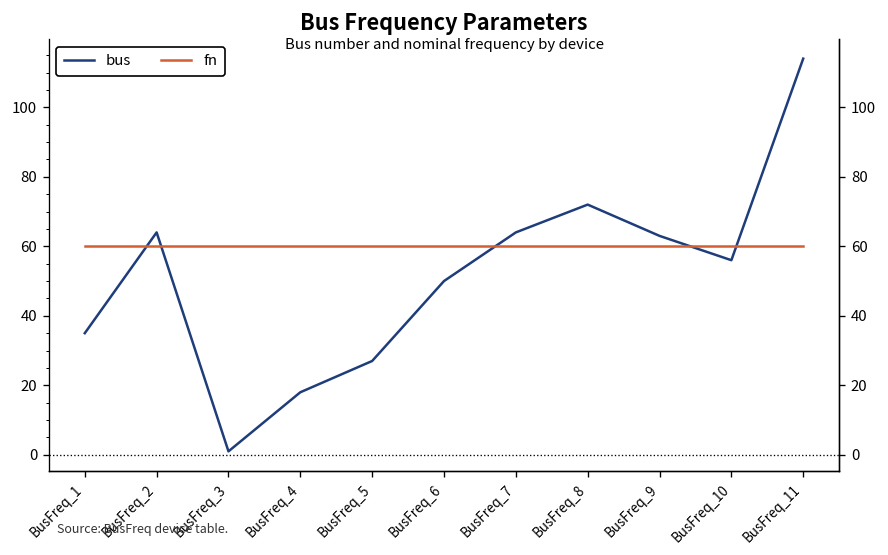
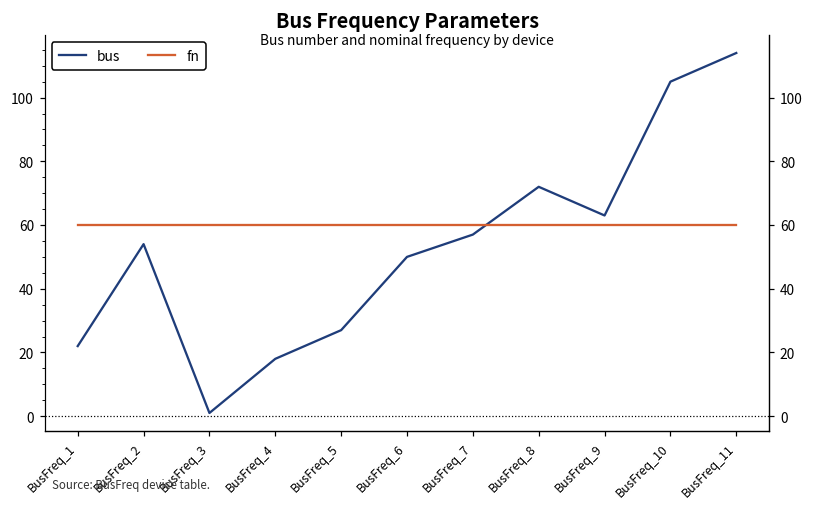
  {
    "bus": {
-     "BusFreq_1": 35,
-     "BusFreq_2": 64,
+     "BusFreq_1": 22,
+     "BusFreq_2": 54,
      "BusFreq_3": 1,
      "BusFreq_4": 18,
      "BusFreq_5": 27,
      "BusFreq_6": 50,
-     "BusFreq_7": 64,
+     "BusFreq_7": 57,
      "BusFreq_8": 72,
      "BusFreq_9": 63,
-     "BusFreq_10": 56,
+     "BusFreq_10": 105,
      "BusFreq_11": 114
    },
    "fn": {
      "BusFreq_1": 60,
      "BusFreq_2": 60,
      "BusFreq_3": 60,
      "BusFreq_4": 60,
      "BusFreq_5": 60,
      "BusFreq_6": 60,
      "BusFreq_7": 60,
      "BusFreq_8": 60,
      "BusFreq_9": 60,
      "BusFreq_10": 60,
      "BusFreq_11": 60
    }
  }
